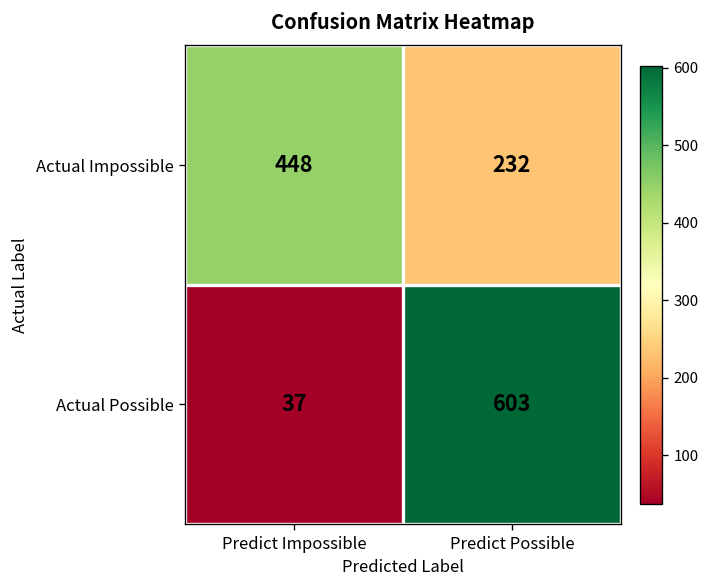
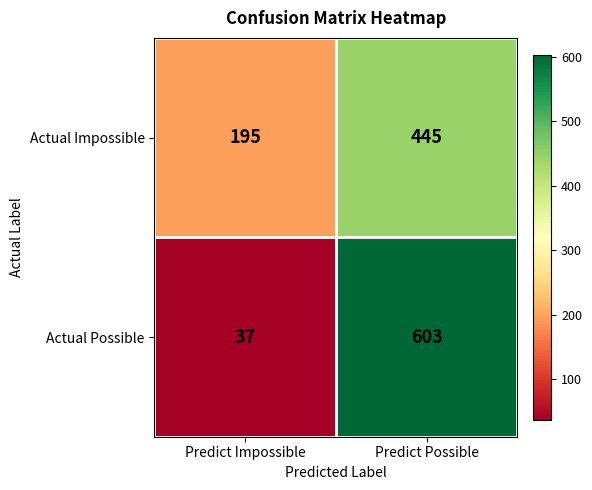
  {
    "Actual Impossible": {
-     "Predict Impossible": 448,
-     "Predict Possible": 232
+     "Predict Impossible": 195,
+     "Predict Possible": 445
    },
    "Actual Possible": {
      "Predict Impossible": 37,
      "Predict Possible": 603
    }
  }
